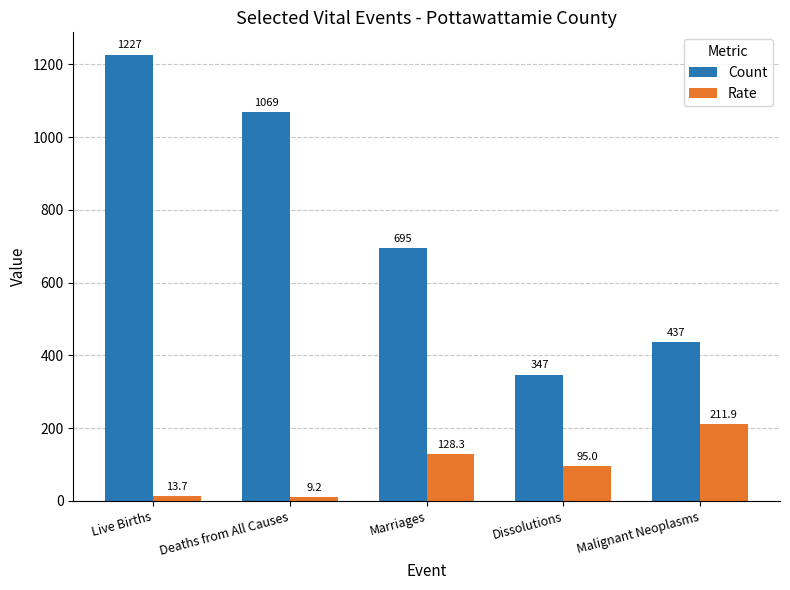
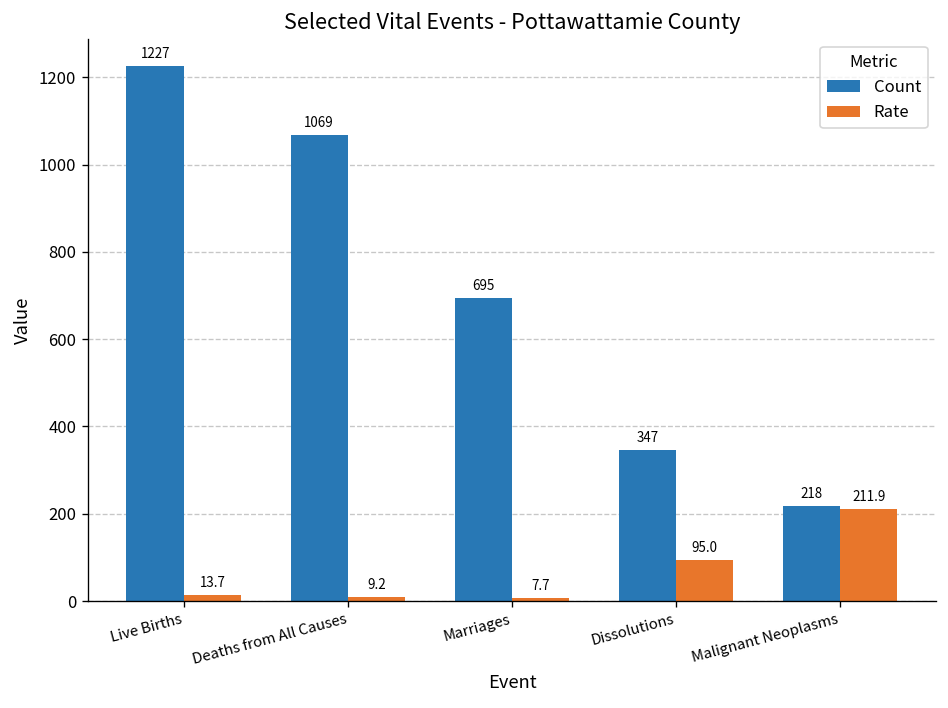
  {
    "Count": {
      "Live Births": 1227,
      "Deaths from All Causes": 1069,
      "Marriages": 695,
      "Dissolutions": 347,
-     "Malignant Neoplasms": 437
+     "Malignant Neoplasms": 218
    },
    "Rate": {
      "Live Births": 13.7,
      "Deaths from All Causes": 9.2,
-     "Marriages": 128.3,
+     "Marriages": 7.7,
      "Dissolutions": 95.0,
      "Malignant Neoplasms": 211.9
    }
  }
